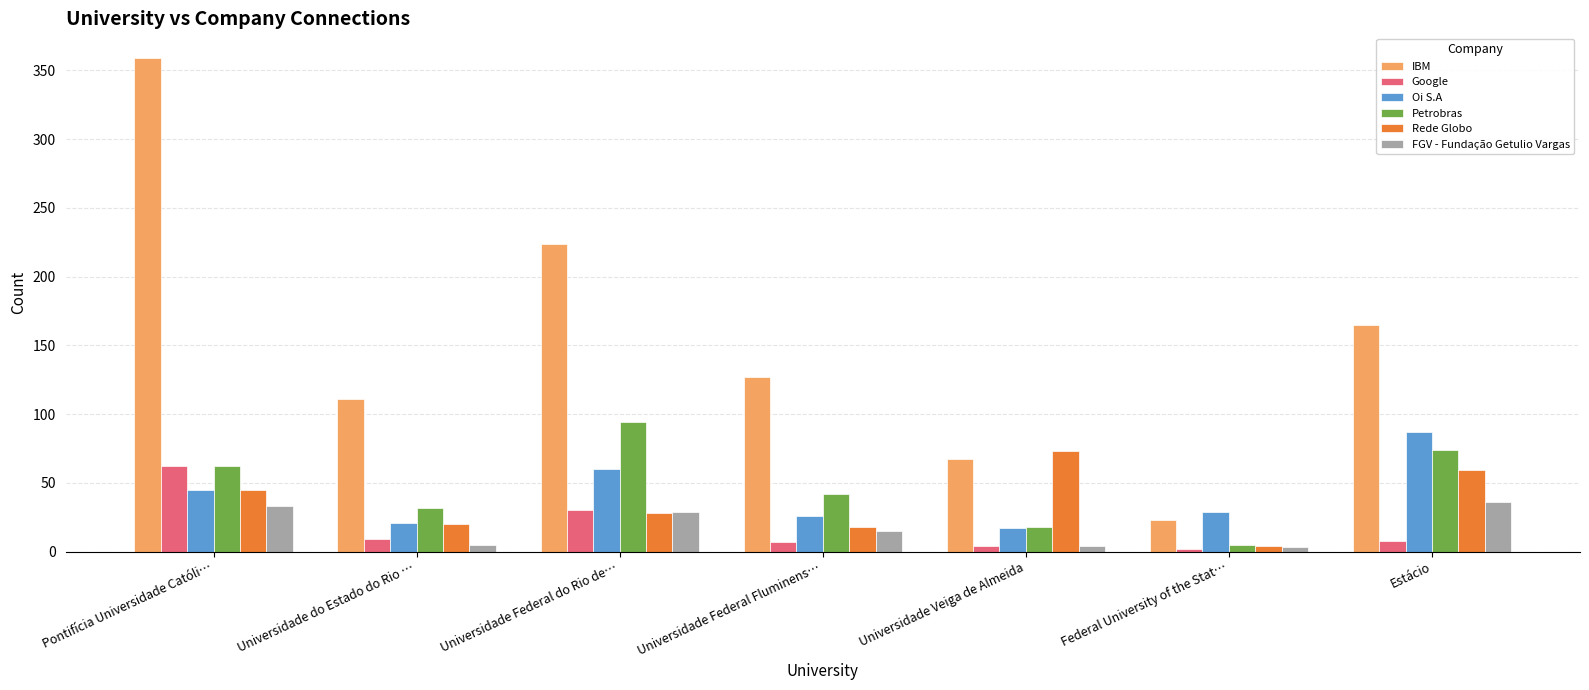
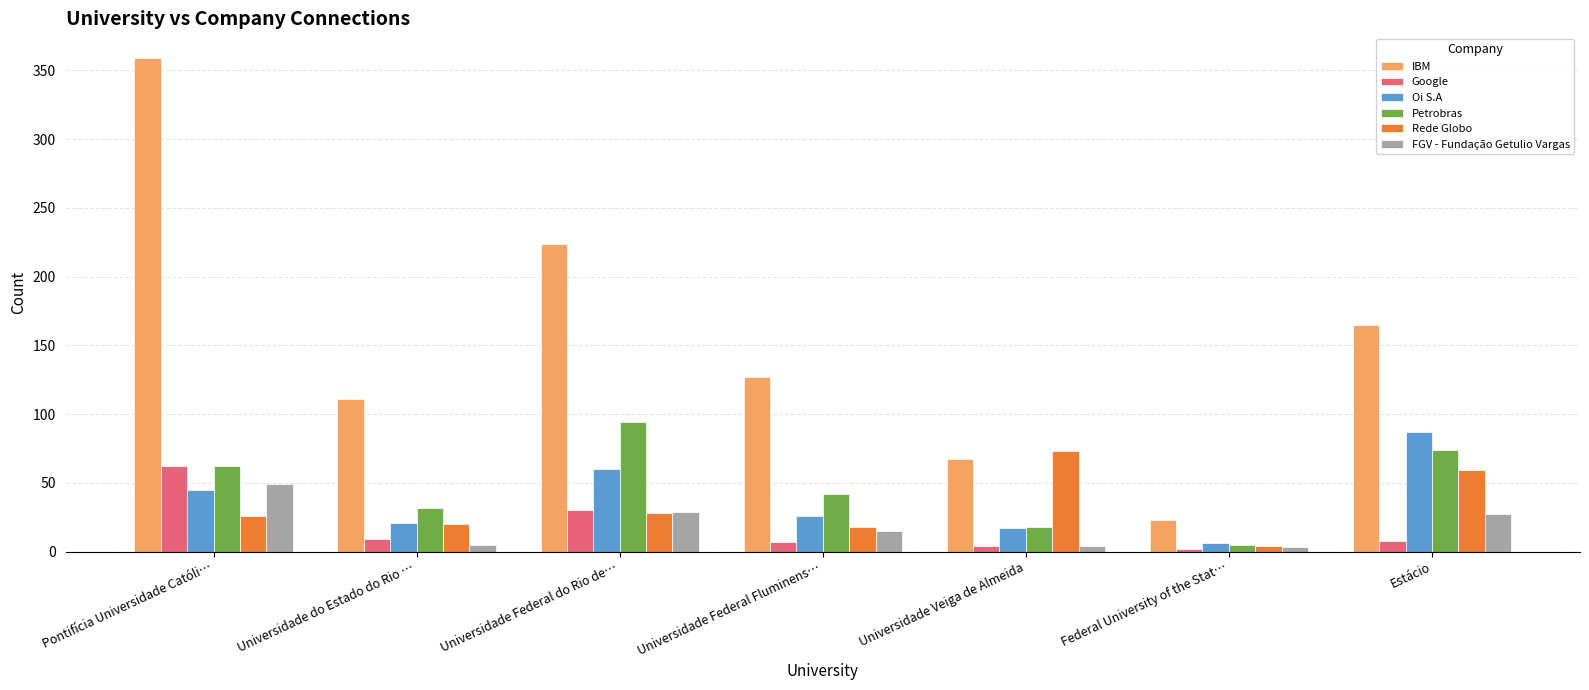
  {
    "IBM": {
      "Pontifícia Universidade Católi…": 359,
      "Universidade do Estado do Rio …": 111,
      "Universidade Federal do Rio de…": 224,
      "Universidade Federal Fluminens…": 127,
      "Universidade Veiga de Almeida": 67,
      "Federal University of the Stat…": 23,
      "Estácio": 165
    },
    "Google": {
      "Pontifícia Universidade Católi…": 62,
      "Universidade do Estado do Rio …": 9,
      "Universidade Federal do Rio de…": 30,
      "Universidade Federal Fluminens…": 7,
      "Universidade Veiga de Almeida": 4,
      "Federal University of the Stat…": 2,
      "Estácio": 8
    },
    "Oi S.A": {
      "Pontifícia Universidade Católi…": 45,
      "Universidade do Estado do Rio …": 21,
      "Universidade Federal do Rio de…": 60,
      "Universidade Federal Fluminens…": 26,
      "Universidade Veiga de Almeida": 17,
-     "Federal University of the Stat…": 29,
+     "Federal University of the Stat…": 6,
      "Estácio": 87
    },
    "Petrobras": {
      "Pontifícia Universidade Católi…": 62,
      "Universidade do Estado do Rio …": 32,
      "Universidade Federal do Rio de…": 94,
      "Universidade Federal Fluminens…": 42,
      "Universidade Veiga de Almeida": 18,
      "Federal University of the Stat…": 5,
      "Estácio": 74
    },
    "Rede Globo": {
-     "Pontifícia Universidade Católi…": 45,
+     "Pontifícia Universidade Católi…": 26,
      "Universidade do Estado do Rio …": 20,
      "Universidade Federal do Rio de…": 28,
      "Universidade Federal Fluminens…": 18,
      "Universidade Veiga de Almeida": 73,
      "Federal University of the Stat…": 4,
      "Estácio": 59
    },
    "FGV - Fundação Getulio Vargas": {
-     "Pontifícia Universidade Católi…": 33,
+     "Pontifícia Universidade Católi…": 49,
      "Universidade do Estado do Rio …": 5,
      "Universidade Federal do Rio de…": 29,
      "Universidade Federal Fluminens…": 15,
      "Universidade Veiga de Almeida": 4,
      "Federal University of the Stat…": 3,
-     "Estácio": 36
+     "Estácio": 27
    }
  }
